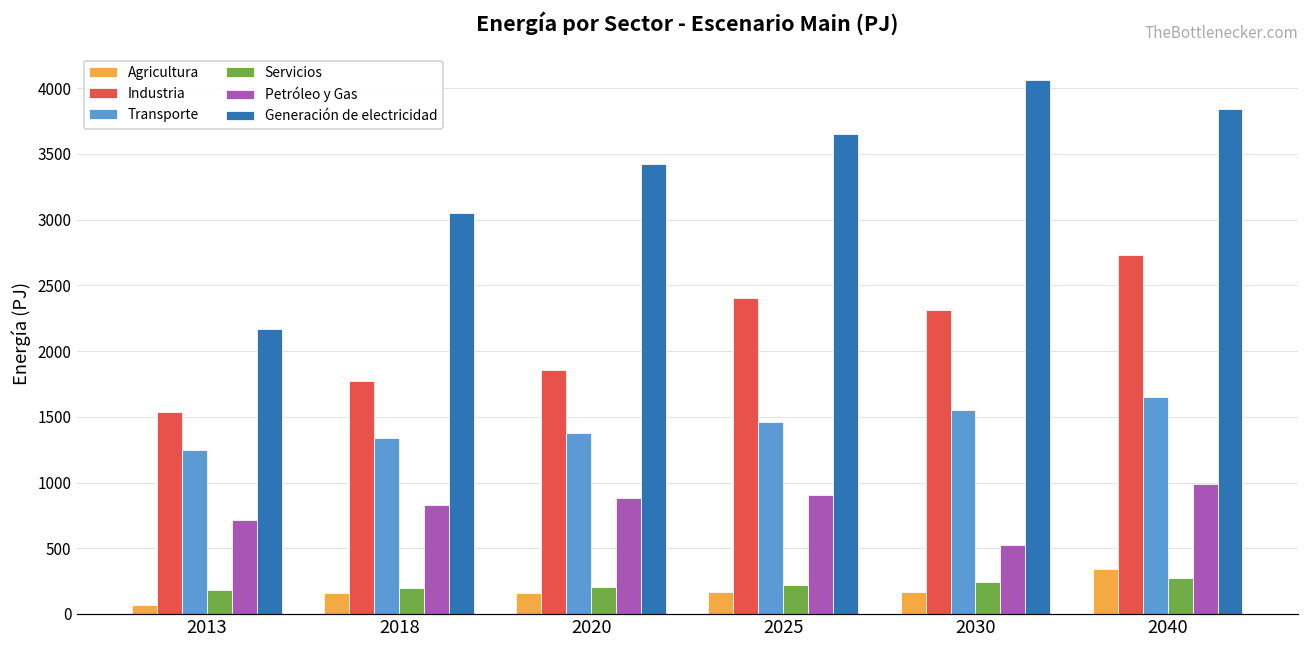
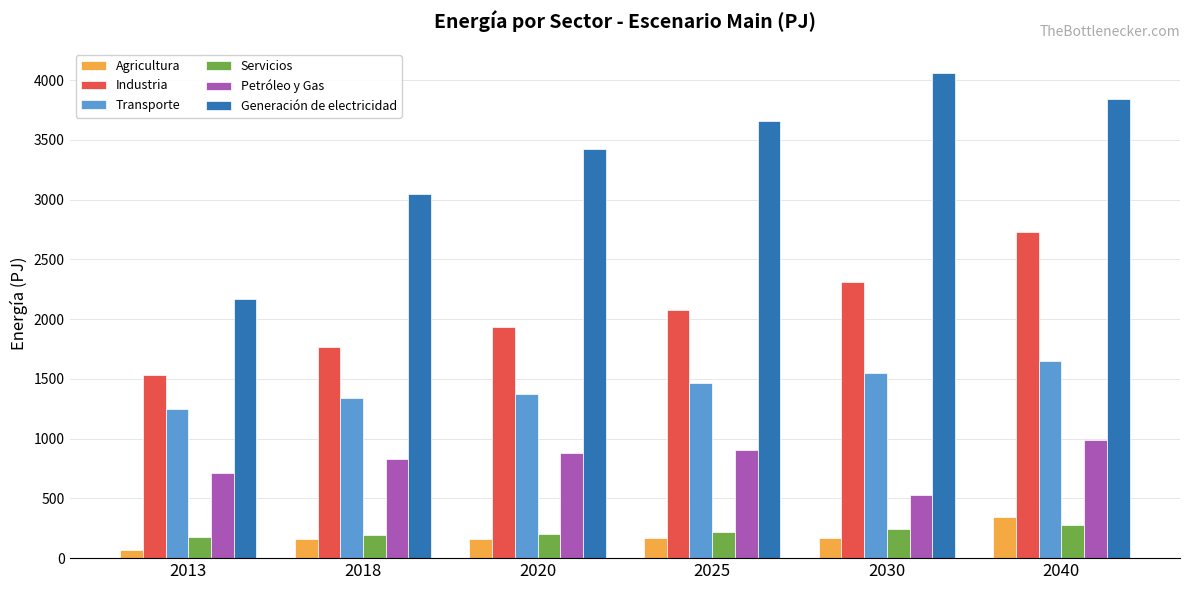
  {
    "Agricultura": {
      "2013": 70,
      "2018": 160,
      "2020": 160,
      "2025": 170,
      "2030": 170,
      "2040": 340
    },
    "Industria": {
      "2013": 1540,
      "2018": 1770,
-     "2020": 1850,
-     "2025": 2400,
+     "2020": 1930,
+     "2025": 2070,
      "2030": 2310,
      "2040": 2730
    },
    "Transporte": {
      "2013": 1250,
      "2018": 1340,
      "2020": 1370,
      "2025": 1460,
      "2030": 1550,
      "2040": 1650
    },
    "Servicios": {
      "2013": 180,
      "2018": 200,
      "2020": 200,
      "2025": 220,
      "2030": 250,
      "2040": 280
    },
    "Petróleo y Gas": {
      "2013": 710,
      "2018": 830,
      "2020": 880,
      "2025": 900,
      "2030": 530,
      "2040": 990
    },
    "Generación de electricidad": {
      "2013": 2170,
      "2018": 3050,
      "2020": 3430,
      "2025": 3660,
      "2030": 4060,
      "2040": 3840
    }
  }
